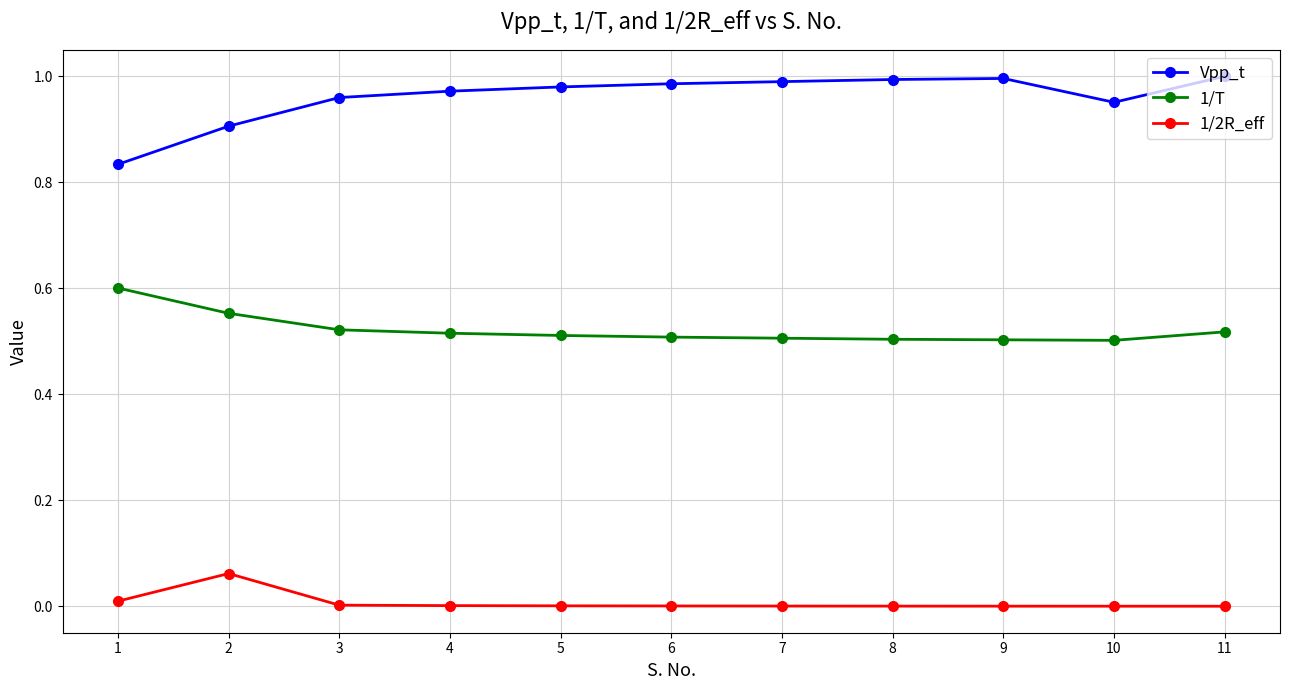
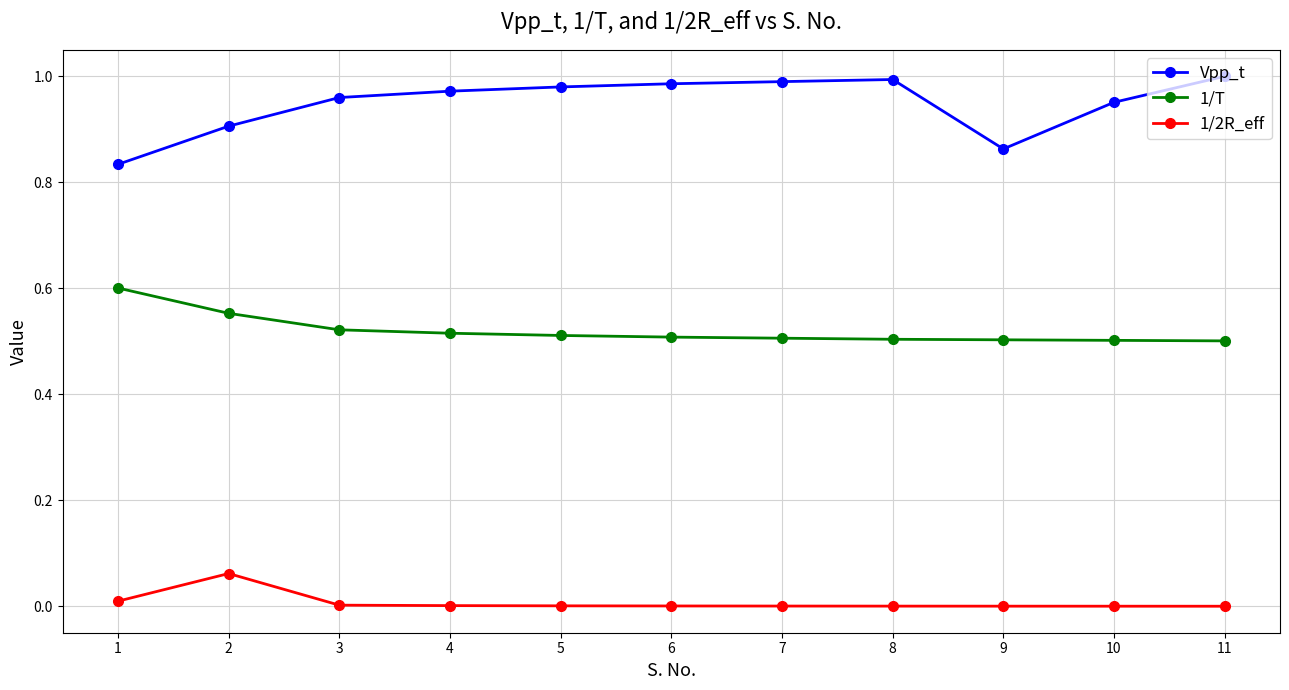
  {
    "Vpp_t": {
      "1": 0.83,
      "2": 0.91,
      "3": 0.96,
      "4": 0.97,
      "5": 0.98,
      "6": 0.99,
      "7": 0.99,
      "8": 0.99,
-     "9": 1.00,
+     "9": 0.86,
      "10": 0.95
    },
    "1/T": {
      "1": 0.60,
      "2": 0.55,
      "3": 0.52,
      "4": 0.52,
      "5": 0.51,
      "6": 0.51,
      "7": 0.51,
      "8": 0.50,
      "9": 0.50,
      "10": 0.50,
-     "11": 0.52
+     "11": 0.50
    },
    "1/2R_eff": {
      "1": 0.01,
      "2": 0.06,
      "3": 0.00,
      "4": 0.00,
      "5": 0.00,
      "6": 0.00,
      "7": 0.00,
      "8": 0.00,
      "9": 0.00,
      "10": 0.00,
      "11": 0.00
    }
  }
